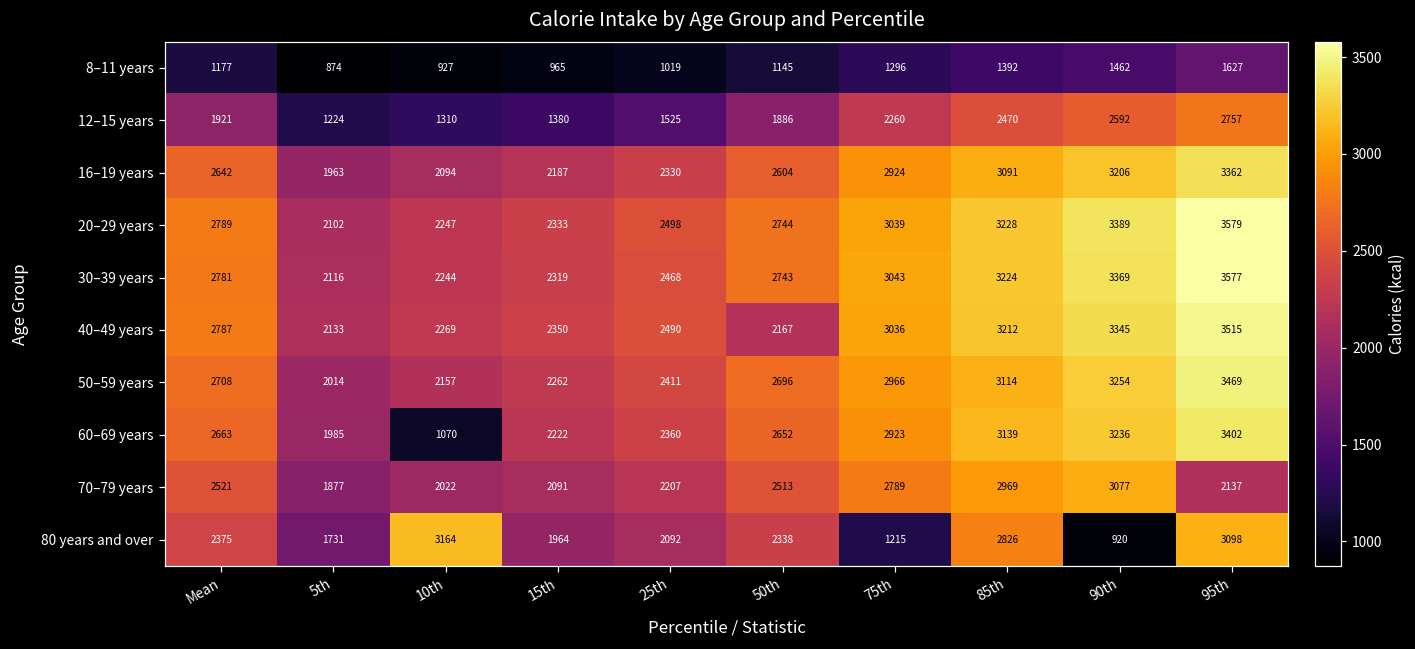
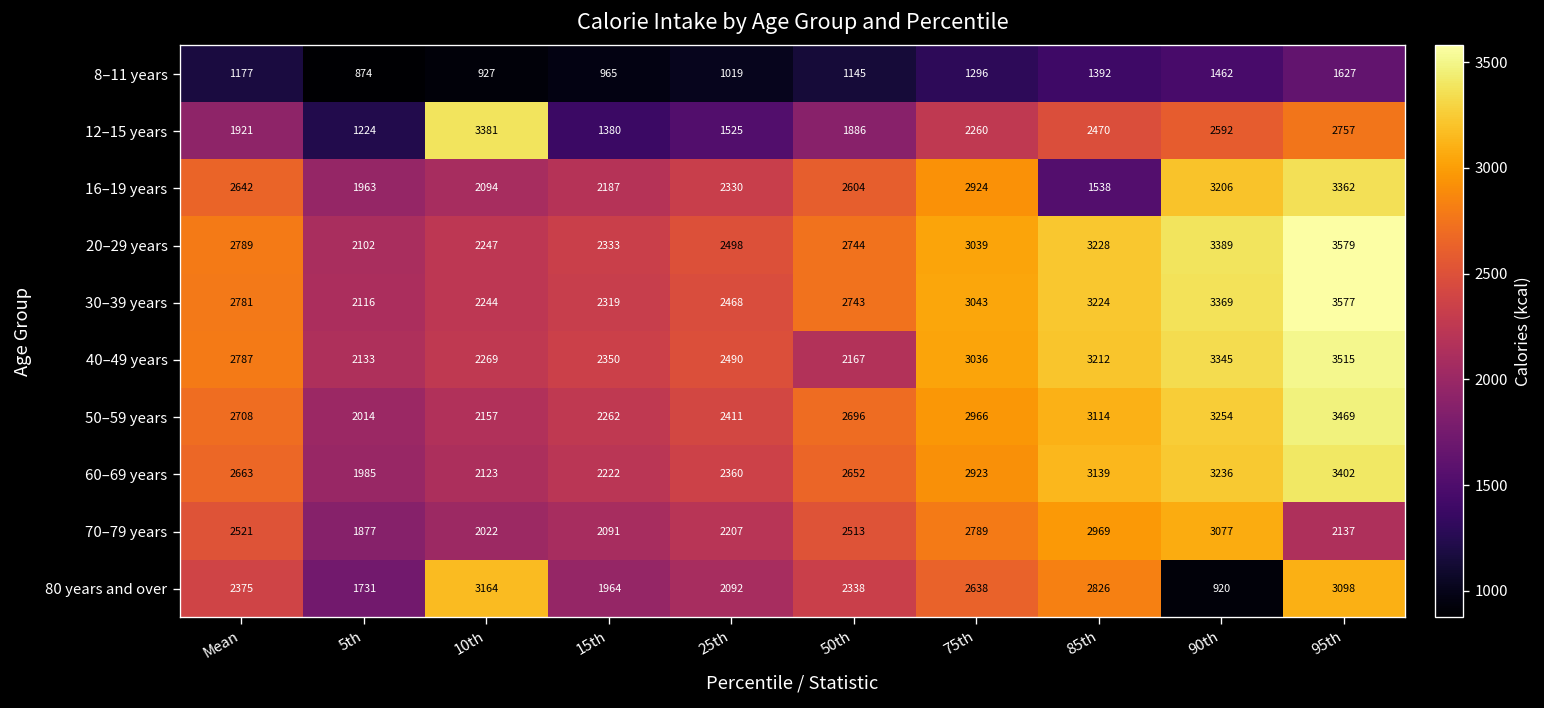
  {
    "8–11 years": {
      "Mean": 1177,
      "5th": 874,
      "10th": 927,
      "15th": 965,
      "25th": 1019,
      "50th": 1145,
      "75th": 1296,
      "85th": 1392,
      "90th": 1462,
      "95th": 1627
    },
    "12–15 years": {
      "Mean": 1921,
      "5th": 1224,
-     "10th": 1310,
+     "10th": 3381,
      "15th": 1380,
      "25th": 1525,
      "50th": 1886,
      "75th": 2260,
      "85th": 2470,
      "90th": 2592,
      "95th": 2757
    },
    "16–19 years": {
      "Mean": 2642,
      "5th": 1963,
      "10th": 2094,
      "15th": 2187,
      "25th": 2330,
      "50th": 2604,
      "75th": 2924,
-     "85th": 3091,
+     "85th": 1538,
      "90th": 3206,
      "95th": 3362
    },
    "20–29 years": {
      "Mean": 2789,
      "5th": 2102,
      "10th": 2247,
      "15th": 2333,
      "25th": 2498,
      "50th": 2744,
      "75th": 3039,
      "85th": 3228,
      "90th": 3389,
      "95th": 3579
    },
    "30–39 years": {
      "Mean": 2781,
      "5th": 2116,
      "10th": 2244,
      "15th": 2319,
      "25th": 2468,
      "50th": 2743,
      "75th": 3043,
      "85th": 3224,
      "90th": 3369,
      "95th": 3577
    },
    "40–49 years": {
      "Mean": 2787,
      "5th": 2133,
      "10th": 2269,
      "15th": 2350,
      "25th": 2490,
      "50th": 2167,
      "75th": 3036,
      "85th": 3212,
      "90th": 3345,
      "95th": 3515
    },
    "50–59 years": {
      "Mean": 2708,
      "5th": 2014,
      "10th": 2157,
      "15th": 2262,
      "25th": 2411,
      "50th": 2696,
      "75th": 2966,
      "85th": 3114,
      "90th": 3254,
      "95th": 3469
    },
    "60–69 years": {
      "Mean": 2663,
      "5th": 1985,
-     "10th": 1070,
+     "10th": 2123,
      "15th": 2222,
      "25th": 2360,
      "50th": 2652,
      "75th": 2923,
      "85th": 3139,
      "90th": 3236,
      "95th": 3402
    },
    "70–79 years": {
      "Mean": 2521,
      "5th": 1877,
      "10th": 2022,
      "15th": 2091,
      "25th": 2207,
      "50th": 2513,
      "75th": 2789,
      "85th": 2969,
      "90th": 3077,
      "95th": 2137
    },
    "80 years and over": {
      "Mean": 2375,
      "5th": 1731,
      "10th": 3164,
      "15th": 1964,
      "25th": 2092,
      "50th": 2338,
-     "75th": 1215,
+     "75th": 2638,
      "85th": 2826,
      "90th": 920,
      "95th": 3098
    }
  }
